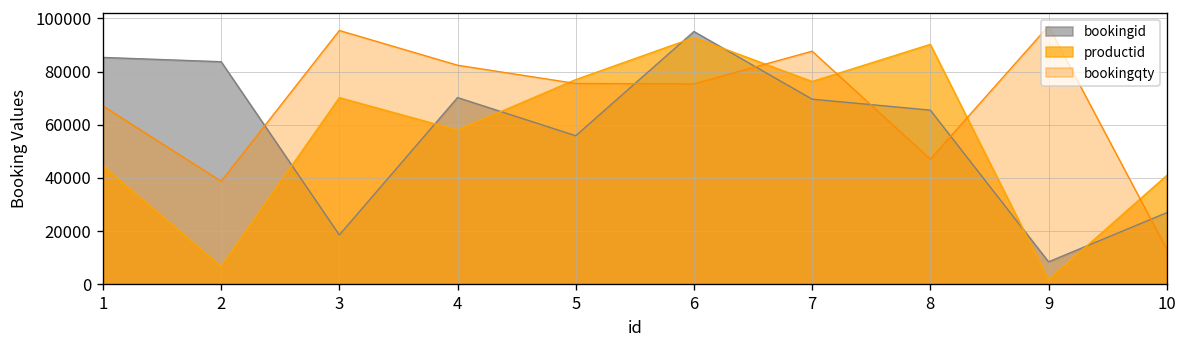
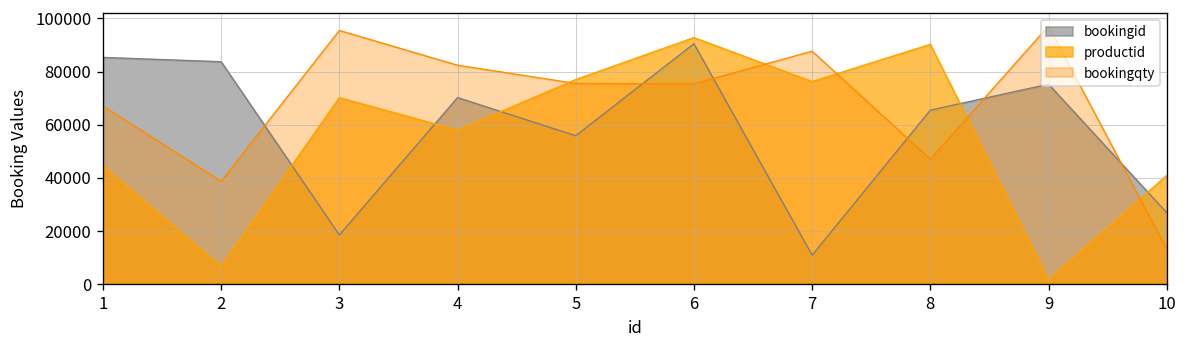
  {
    "bookingid": {
      "1": 85000,
      "2": 84000,
      "3": 19000,
      "4": 70000,
      "5": 56000,
-     "6": 95000,
-     "7": 70000,
+     "6": 91000,
+     "7": 11000,
      "8": 65000,
-     "9": 8000,
+     "9": 75000,
      "10": 27000
    }
  }
